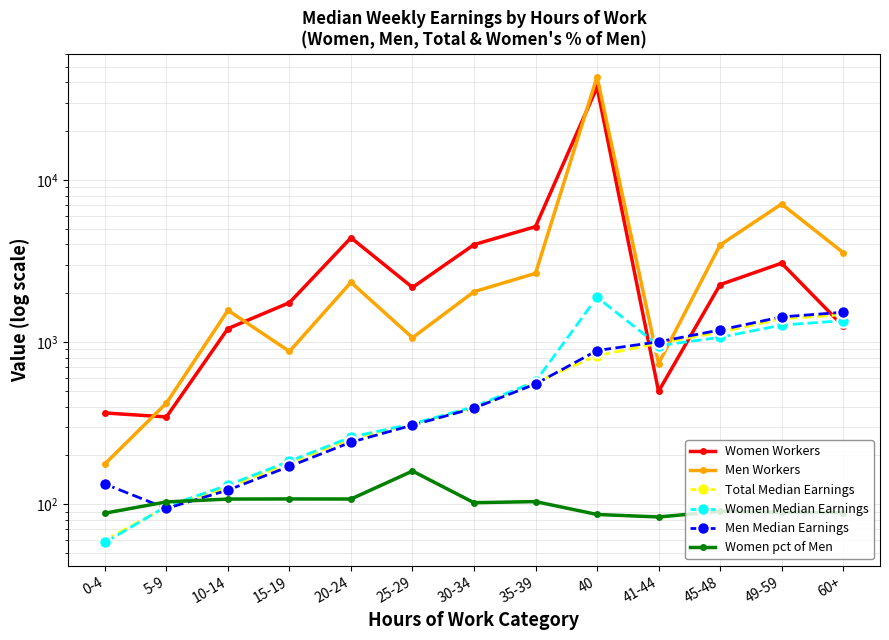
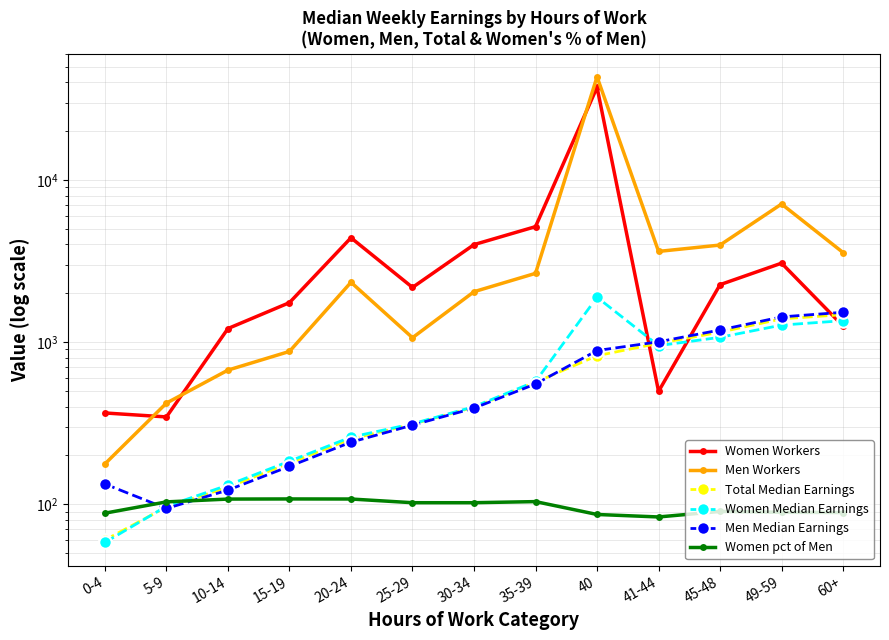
  {
    "Women Workers": {
      "0-4": 370,
      "5-9": 350,
      "10-14": 1200,
      "15-19": 1800,
      "20-24": 4400,
      "25-29": 2200,
      "30-34": 4000,
      "35-39": 5200,
      "40": 37000,
      "41-44": 500,
      "45-48": 2300,
      "49-59": 3100,
      "60+": 1300
    },
    "Men Workers": {
      "0-4": 180,
      "5-9": 420,
-     "10-14": 1600,
+     "10-14": 670,
      "15-19": 900,
      "20-24": 2300,
      "25-29": 1100,
      "30-34": 2000,
      "35-39": 2700,
      "40": 43000,
-     "41-44": 700,
+     "41-44": 3600,
      "45-48": 4000,
      "49-59": 7000,
      "60+": 3600
    },
    "Total Median Earnings": {
      "40": 800
    },
    "Women Median Earnings": {
      "40": 1900,
      "45-48": 1100,
      "49-59": 1300,
      "60+": 1400
    },
    "Men Median Earnings": {
      "0-4": 130,
      "10-14": 120,
      "15-19": 170,
      "20-24": 240,
      "40": 900
    },
    "Women pct of Men": {
      "0-4": 90,
      "5-9": 100,
      "10-14": 110,
      "15-19": 110,
      "20-24": 110,
-     "25-29": 160,
+     "25-29": 100,
      "30-34": 100,
      "35-39": 100,
      "40": 90,
      "41-44": 80
    }
  }
